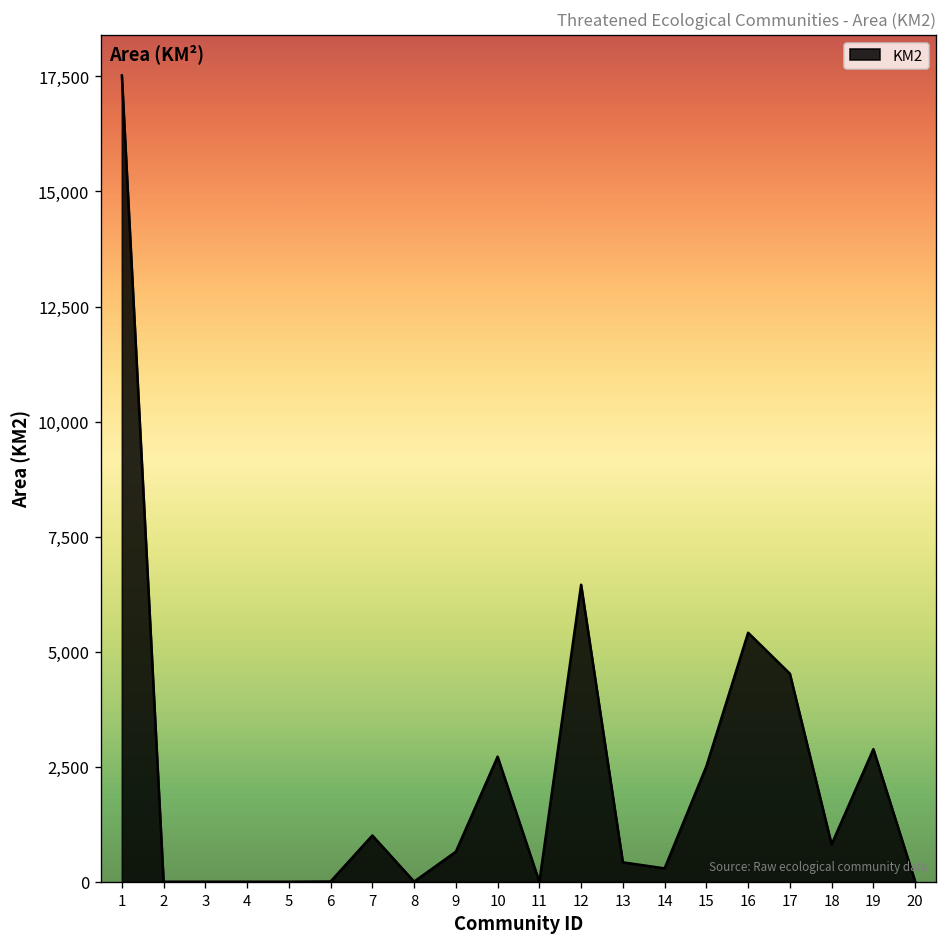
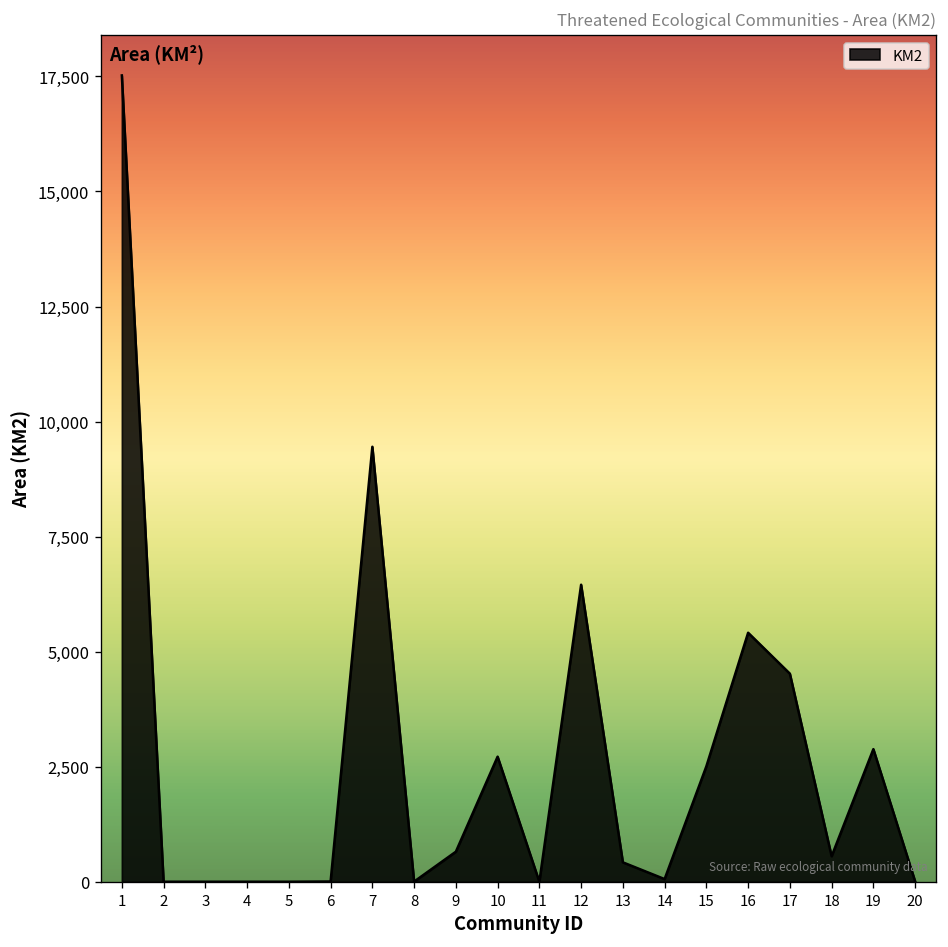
  {
    "1": "17,500",
    "2": "0",
    "3": "0",
    "4": "0",
    "5": "0",
    "6": "0",
-   "7": "1,000",
+   "7": "9,500",
    "8": "0",
    "9": "700",
    "10": "2,700",
    "11": "0",
    "12": "6,500",
    "13": "400",
-   "14": "300",
+   "14": "100",
    "15": "2,500",
    "16": "5,400",
    "17": "4,500",
-   "18": "800",
+   "18": "600",
    "19": "2,900",
    "20": "0"
  }
